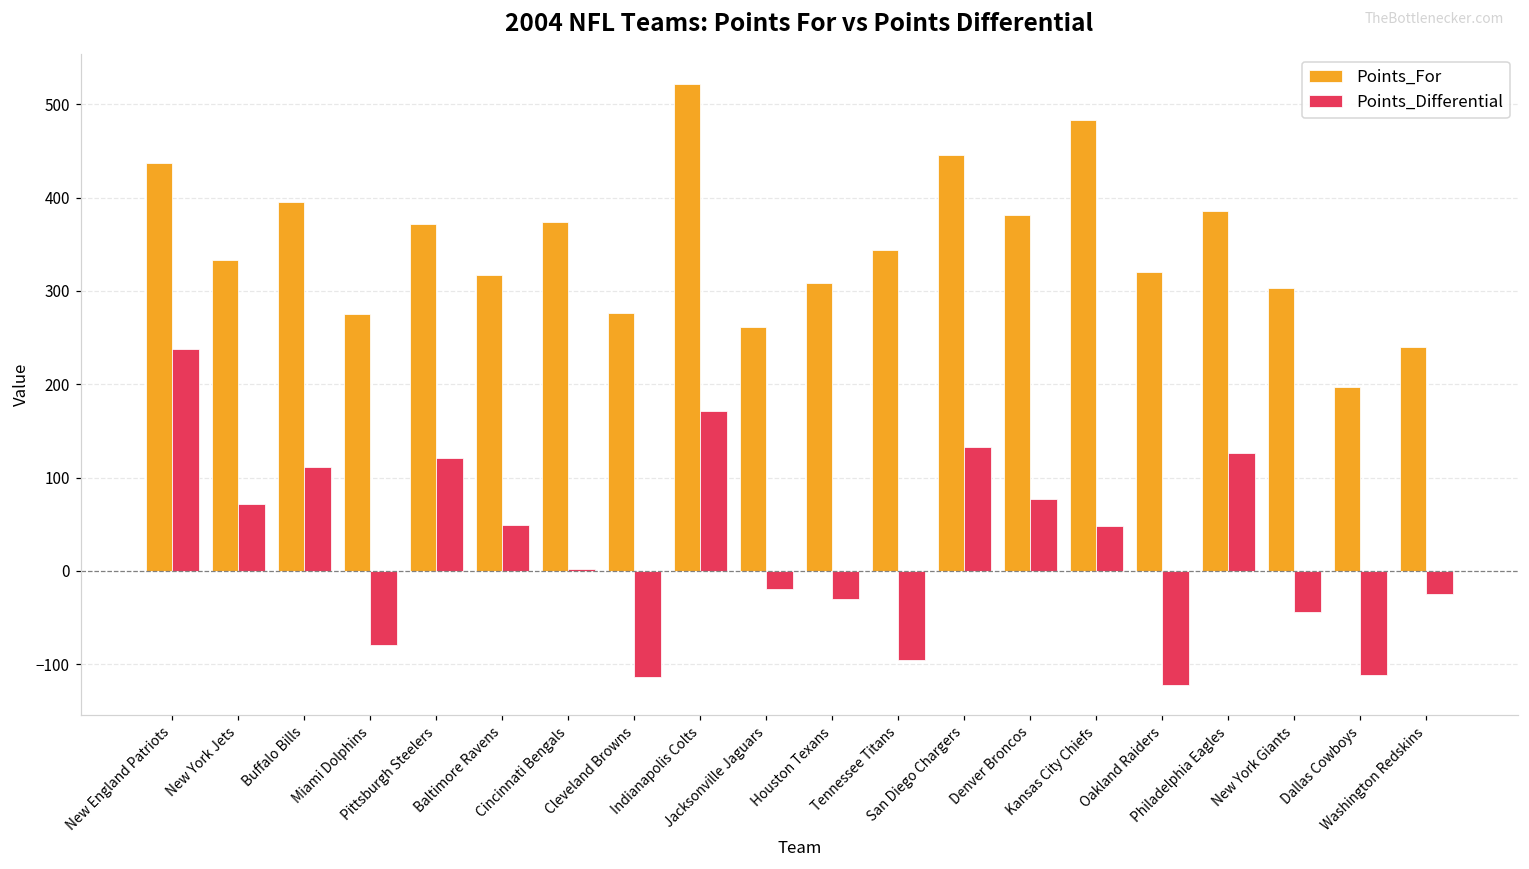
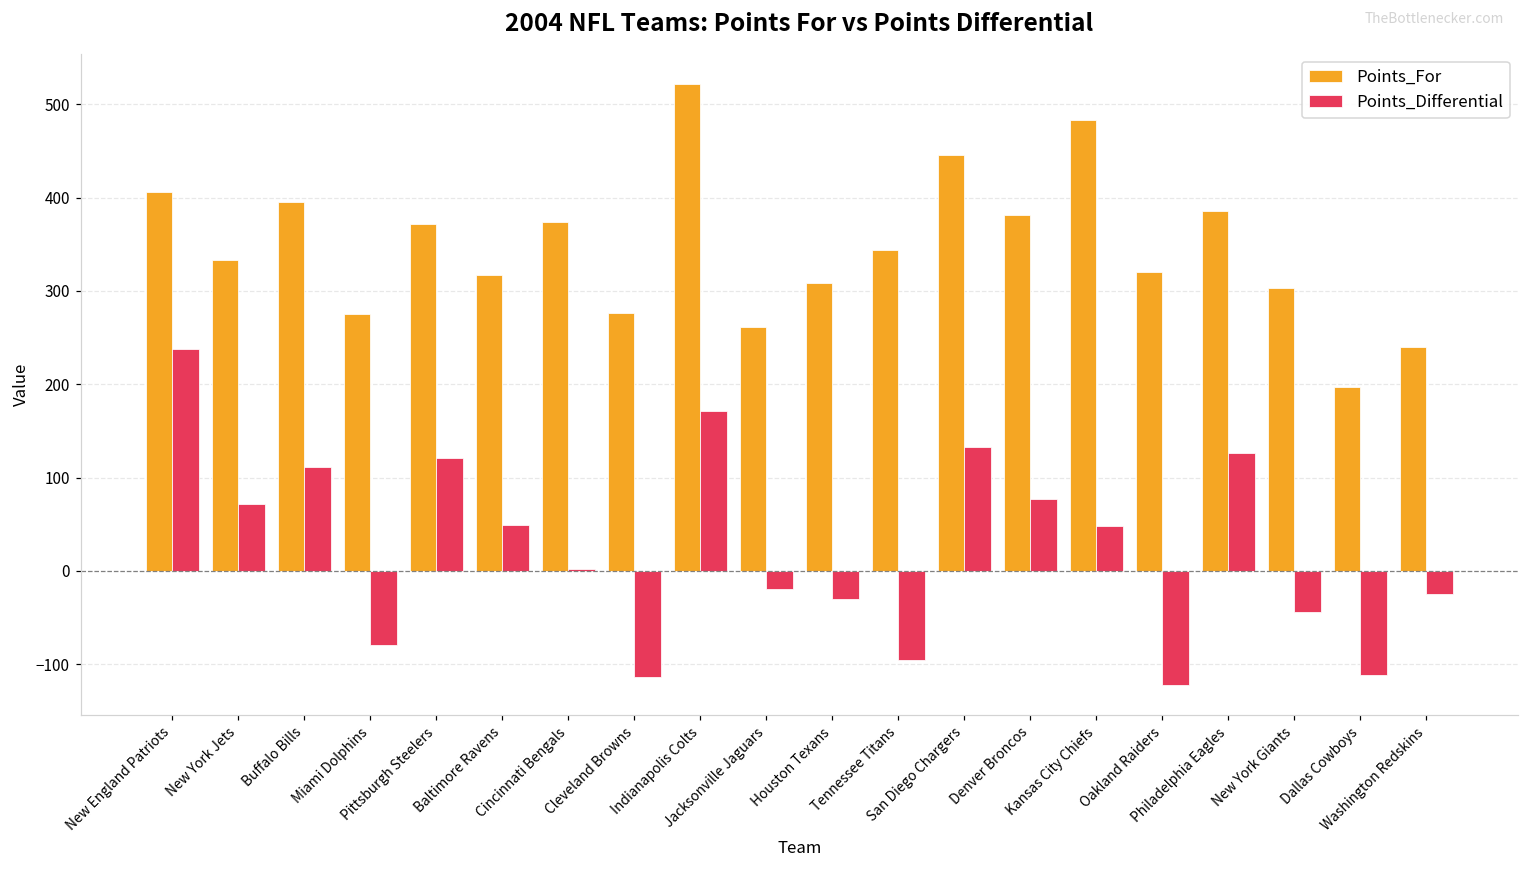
  {
    "Points_For": {
-     "New England Patriots": 440,
+     "New England Patriots": 410,
      "New York Jets": 330,
      "Buffalo Bills": 400,
      "Miami Dolphins": 280,
      "Pittsburgh Steelers": 370,
      "Baltimore Ravens": 320,
      "Cincinnati Bengals": 370,
      "Cleveland Browns": 280,
      "Indianapolis Colts": 520,
      "Jacksonville Jaguars": 260,
      "Houston Texans": 310,
      "Tennessee Titans": 340,
      "San Diego Chargers": 450,
      "Denver Broncos": 380,
      "Kansas City Chiefs": 480,
      "Oakland Raiders": 320,
      "Philadelphia Eagles": 390,
      "New York Giants": 300,
      "Dallas Cowboys": 200,
      "Washington Redskins": 240
    },
    "Points_Differential": {
      "New England Patriots": 240,
      "New York Jets": 70,
      "Buffalo Bills": 110,
      "Miami Dolphins": -80,
      "Pittsburgh Steelers": 120,
      "Baltimore Ravens": 50,
      "Cleveland Browns": -110,
      "Indianapolis Colts": 170,
      "Jacksonville Jaguars": -20,
      "Houston Texans": -30,
      "Tennessee Titans": -100,
      "San Diego Chargers": 130,
      "Denver Broncos": 80,
      "Kansas City Chiefs": 50,
      "Oakland Raiders": -120,
      "Philadelphia Eagles": 130,
      "New York Giants": -40,
      "Dallas Cowboys": -110,
      "Washington Redskins": -30
    }
  }
